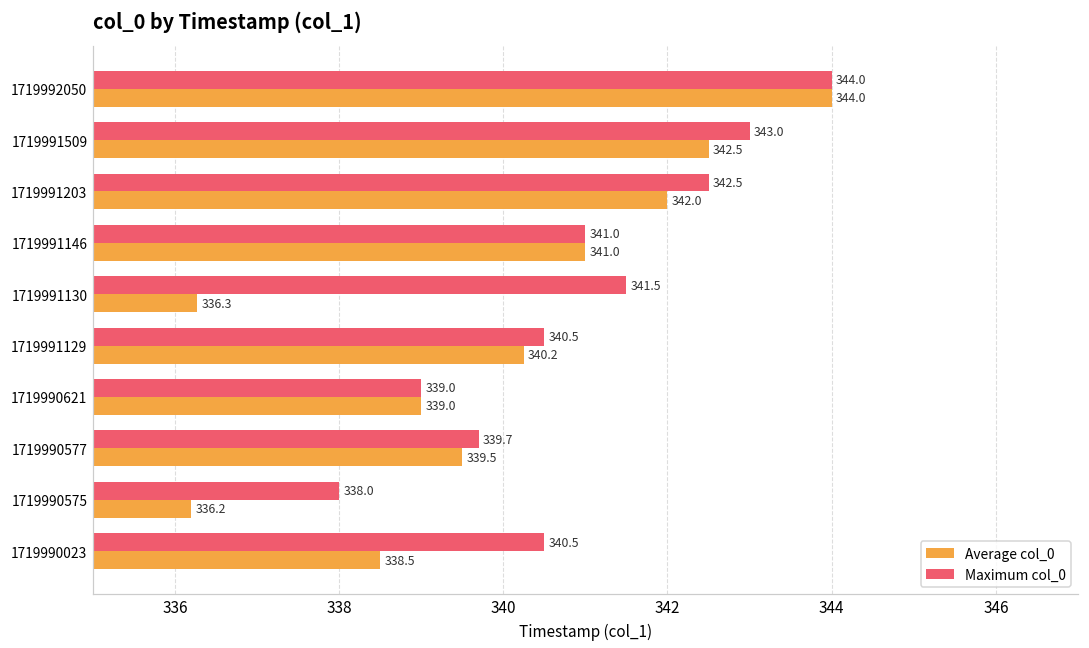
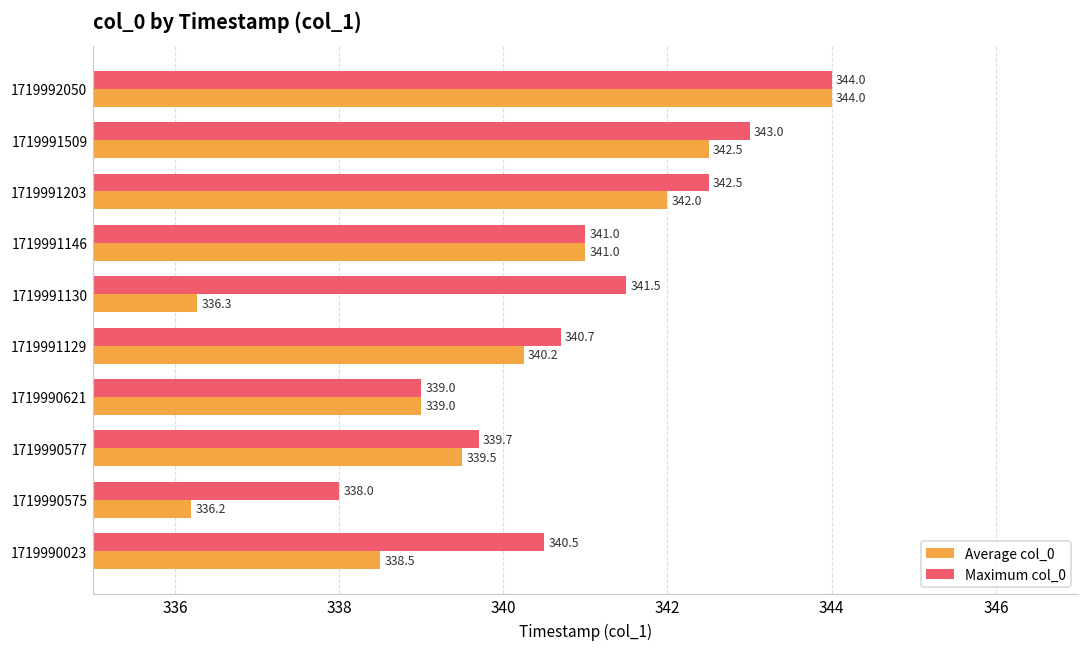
  {
    "Average col_0": {
      "1719992050": 344.0,
      "1719991509": 342.5,
      "1719991203": 342.0,
      "1719991146": 341.0,
      "1719991130": 336.3,
      "1719991129": 340.2,
      "1719990621": 339.0,
      "1719990577": 339.5,
      "1719990575": 336.2,
      "1719990023": 338.5
    },
    "Maximum col_0": {
      "1719992050": 344.0,
      "1719991509": 343.0,
      "1719991203": 342.5,
      "1719991146": 341.0,
      "1719991130": 341.5,
-     "1719991129": 340.5,
+     "1719991129": 340.7,
      "1719990621": 339.0,
      "1719990577": 339.7,
      "1719990575": 338.0,
      "1719990023": 340.5
    }
  }
